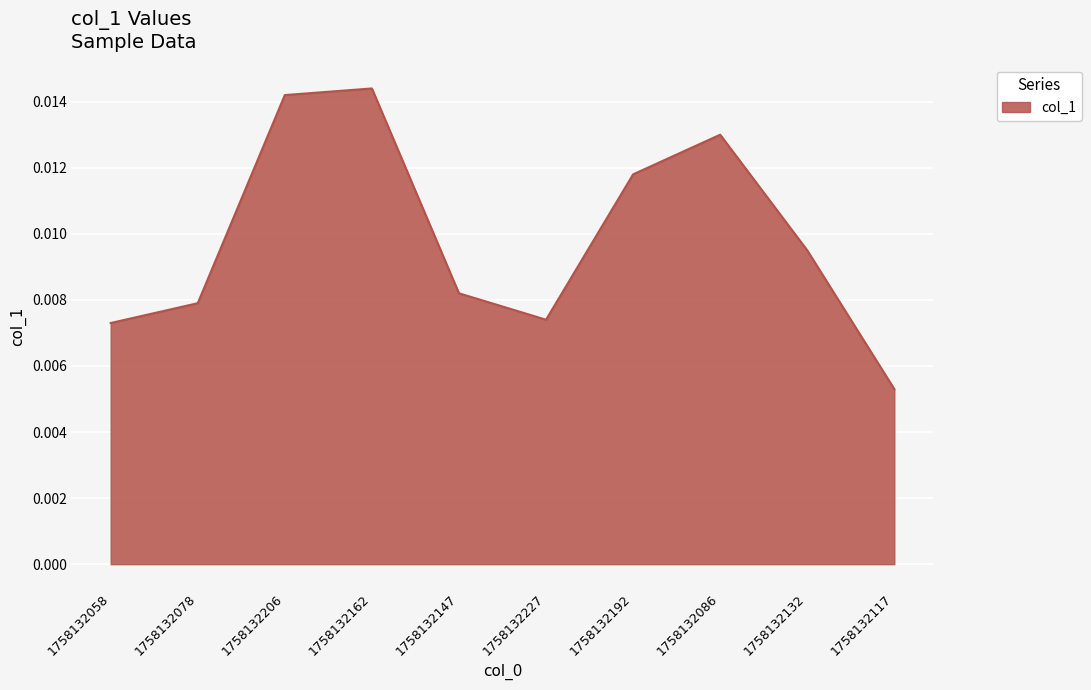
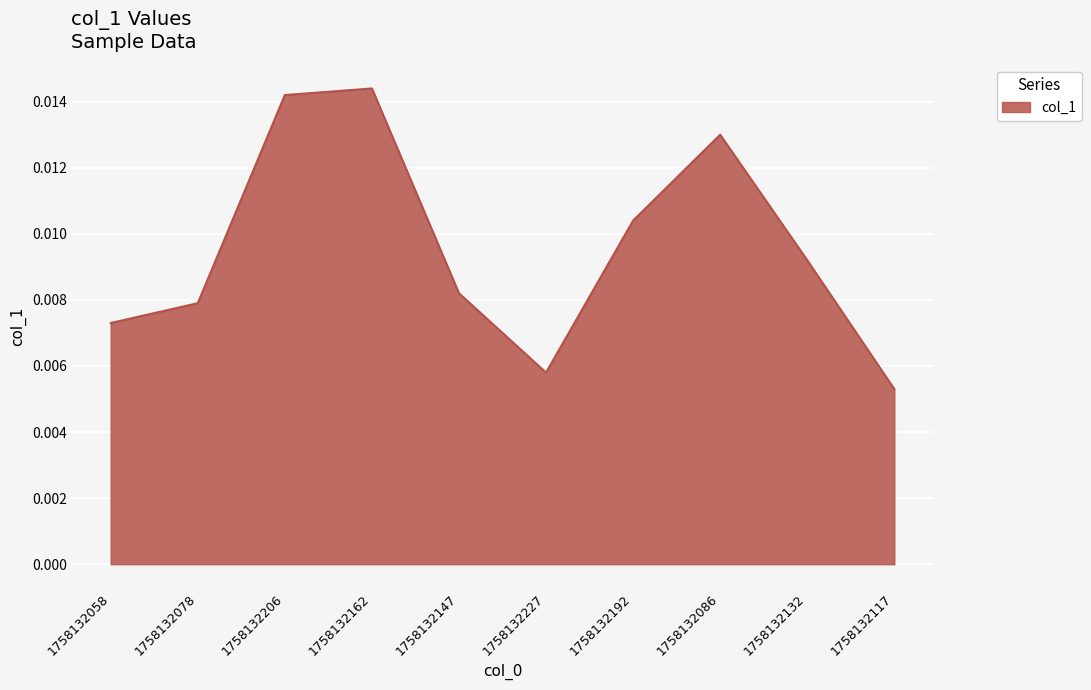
  {
    "1758132058": 0.0073,
    "1758132078": 0.0079,
    "1758132206": 0.0142,
    "1758132162": 0.0144,
    "1758132147": 0.0082,
-   "1758132227": 0.0074,
-   "1758132192": 0.0118,
+   "1758132227": 0.0058,
+   "1758132192": 0.0104,
    "1758132086": 0.0130,
-   "1758132132": 0.0095,
+   "1758132132": 0.0092,
    "1758132117": 0.0053
  }
